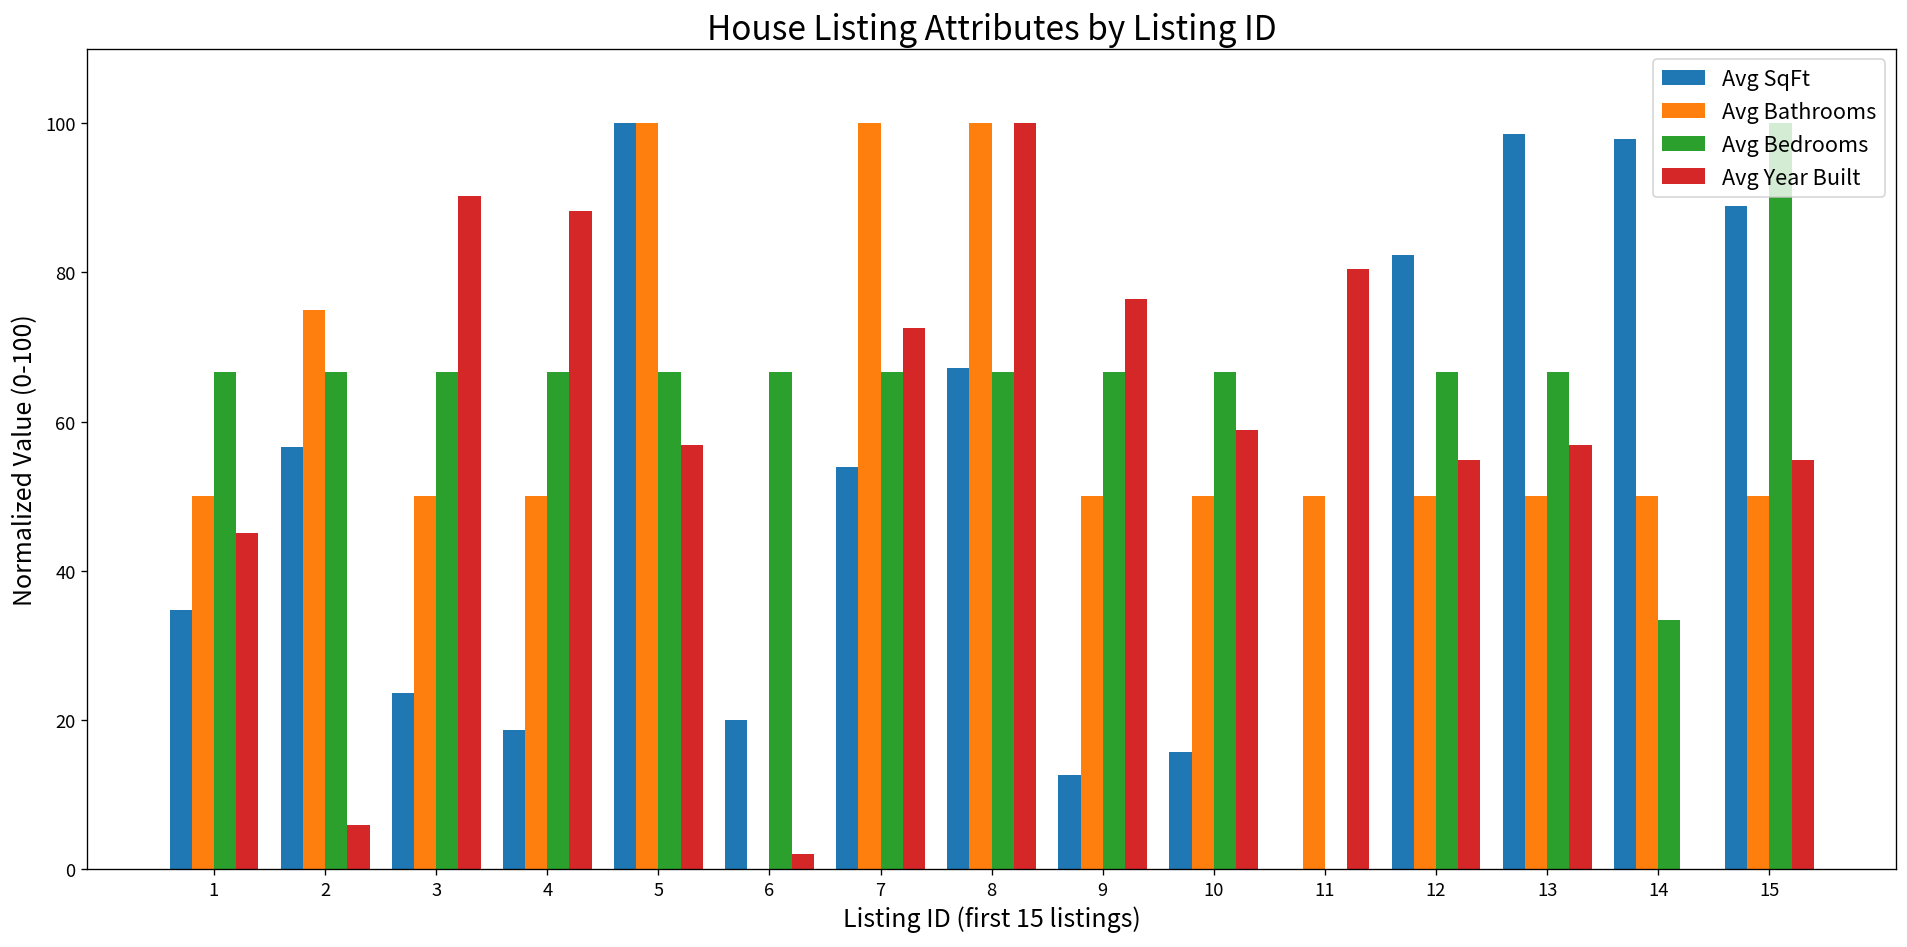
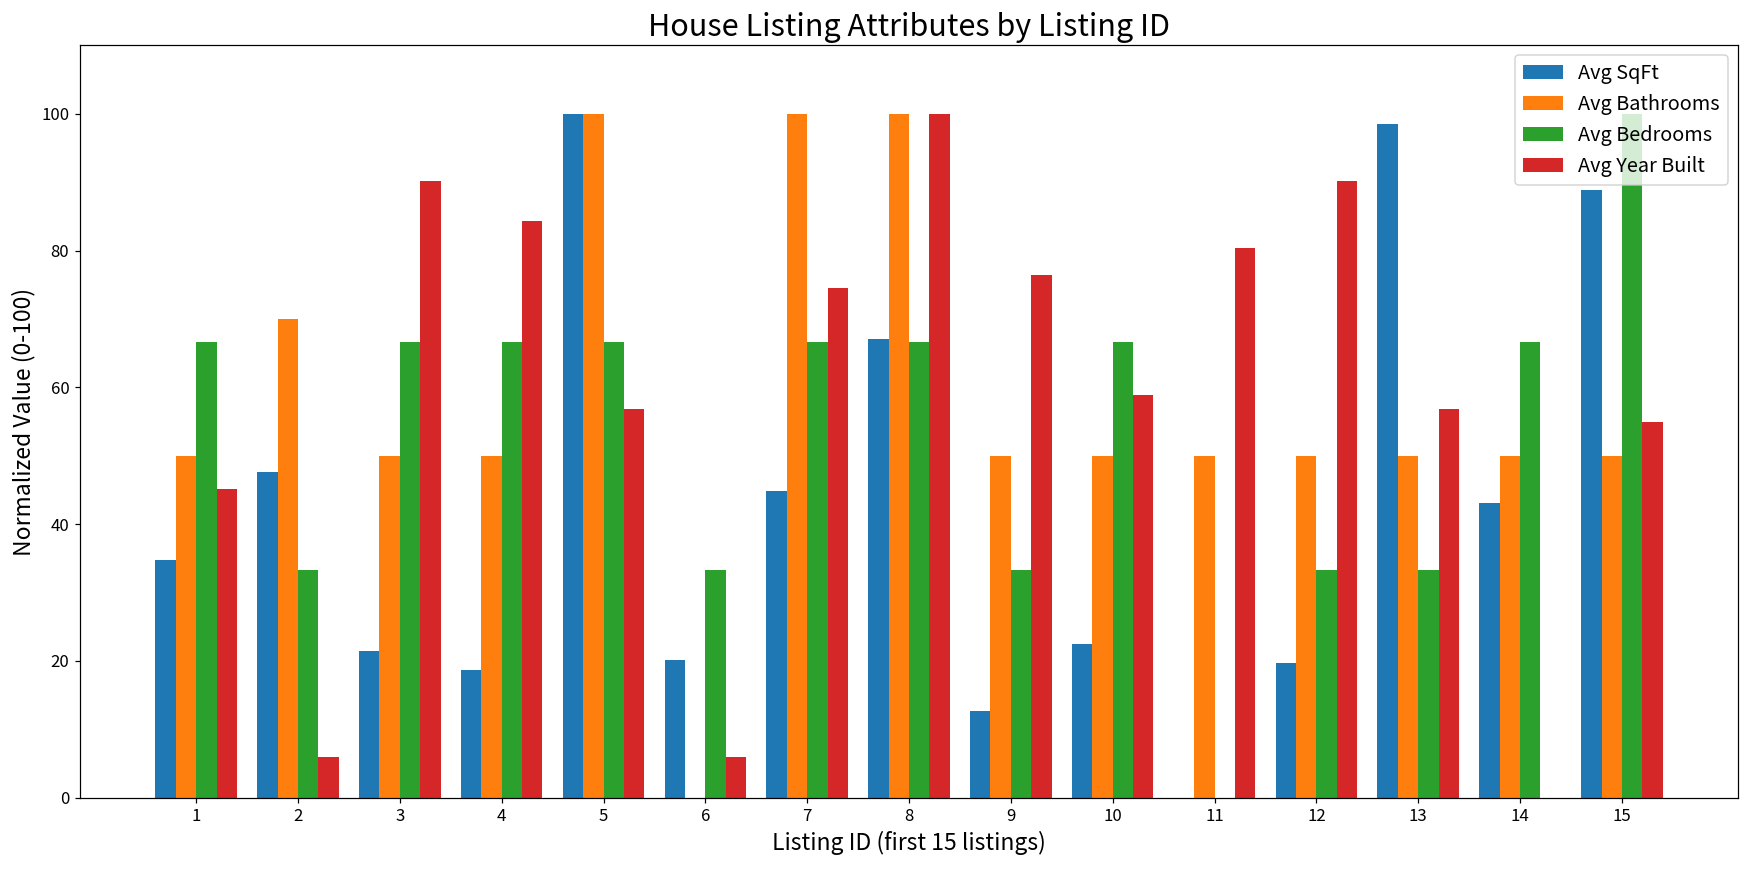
  {
    "Avg SqFt": {
      "1": 35,
-     "2": 57,
-     "3": 24,
+     "2": 48,
+     "3": 21,
      "4": 19,
      "5": 100,
      "6": 20,
-     "7": 54,
+     "7": 45,
      "8": 67,
      "9": 13,
-     "10": 16,
+     "10": 22,
      "11": 0,
-     "12": 82,
+     "12": 20,
      "13": 99,
-     "14": 98,
+     "14": 43,
      "15": 89
    },
    "Avg Bathrooms": {
      "1": 50,
-     "2": 75,
+     "2": 70,
      "3": 50,
      "4": 50,
      "5": 100,
      "6": 0,
      "7": 100,
      "8": 100,
      "9": 50,
      "10": 50,
      "11": 50,
      "12": 50,
      "13": 50,
      "14": 50,
      "15": 50
    },
    "Avg Bedrooms": {
      "1": 67,
-     "2": 67,
+     "2": 33,
      "3": 67,
      "4": 67,
      "5": 67,
-     "6": 67,
+     "6": 33,
      "7": 67,
      "8": 67,
-     "9": 67,
+     "9": 33,
      "10": 67,
      "11": 0,
-     "12": 67,
-     "13": 67,
-     "14": 33
+     "12": 33,
+     "13": 33,
+     "14": 67
    },
    "Avg Year Built": {
      "1": 45,
      "2": 6,
      "3": 90,
-     "4": 88,
+     "4": 84,
      "5": 57,
-     "6": 2,
-     "7": 73,
+     "6": 6,
+     "7": 75,
      "8": 100,
      "9": 76,
      "10": 59,
      "11": 80,
-     "12": 55,
+     "12": 90,
      "13": 57,
      "14": 0,
      "15": 55
    }
  }
